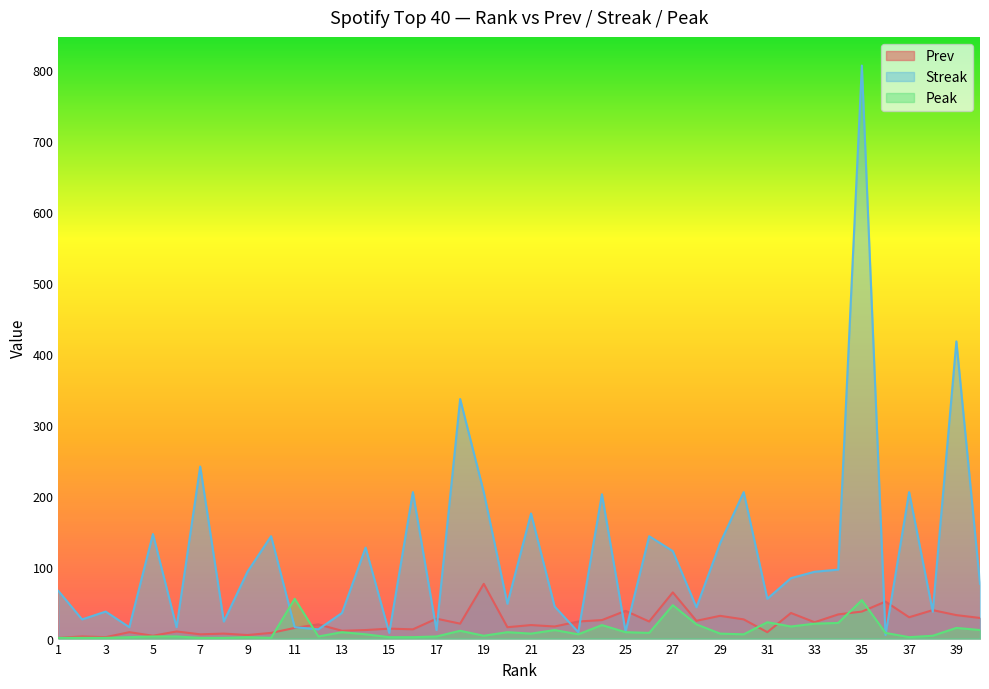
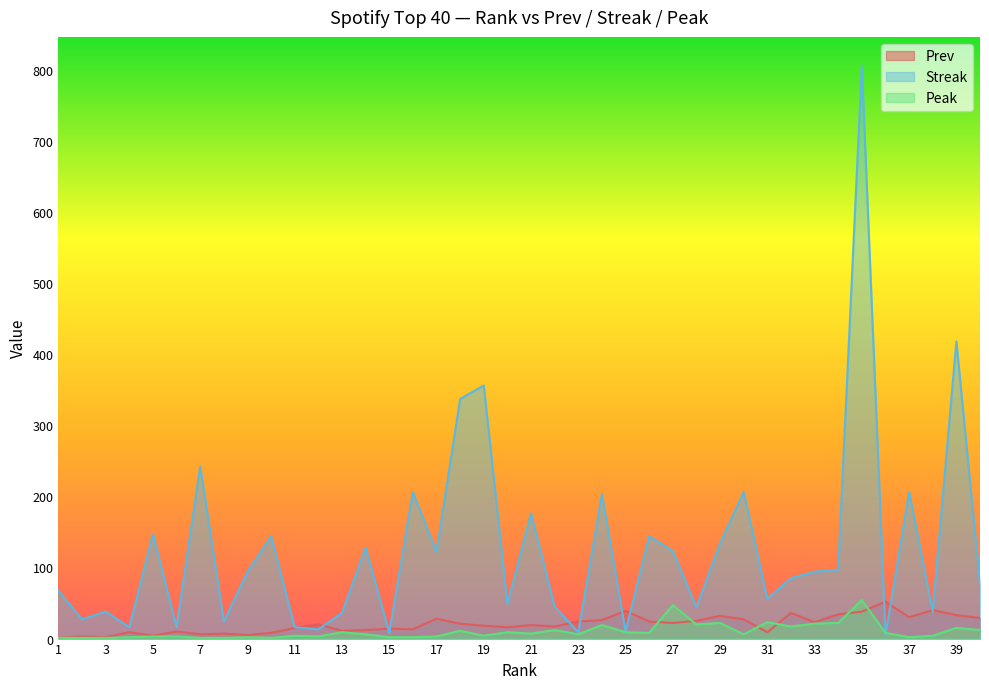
  {
    "Prev": {
      "7": 10,
      "15": 10,
      "17": 30,
-     "19": 80,
+     "19": 20,
      "21": 20,
      "23": 20,
      "25": 40,
-     "27": 70,
+     "27": 20,
      "29": 30,
      "31": 10,
      "35": 40,
      "37": 30,
      "39": 30
    },
    "Streak": {
      "1": 70,
      "3": 40,
      "5": 150,
      "7": 240,
      "9": 90,
      "13": 40,
      "15": 10,
-     "17": 10,
-     "19": 210,
+     "17": 120,
+     "19": 360,
      "21": 180,
      "27": 120,
      "29": 130,
      "31": 60,
      "33": 90,
      "35": 810,
      "37": 210,
      "39": 420
    },
    "Peak": {
      "7": 0,
-     "11": 60,
+     "11": 0,
      "15": 0,
      "17": 0,
      "19": 0,
      "21": 10,
      "27": 50,
-     "29": 10,
+     "29": 20,
      "31": 20,
      "35": 50,
      "37": 0,
      "39": 20
    }
  }
